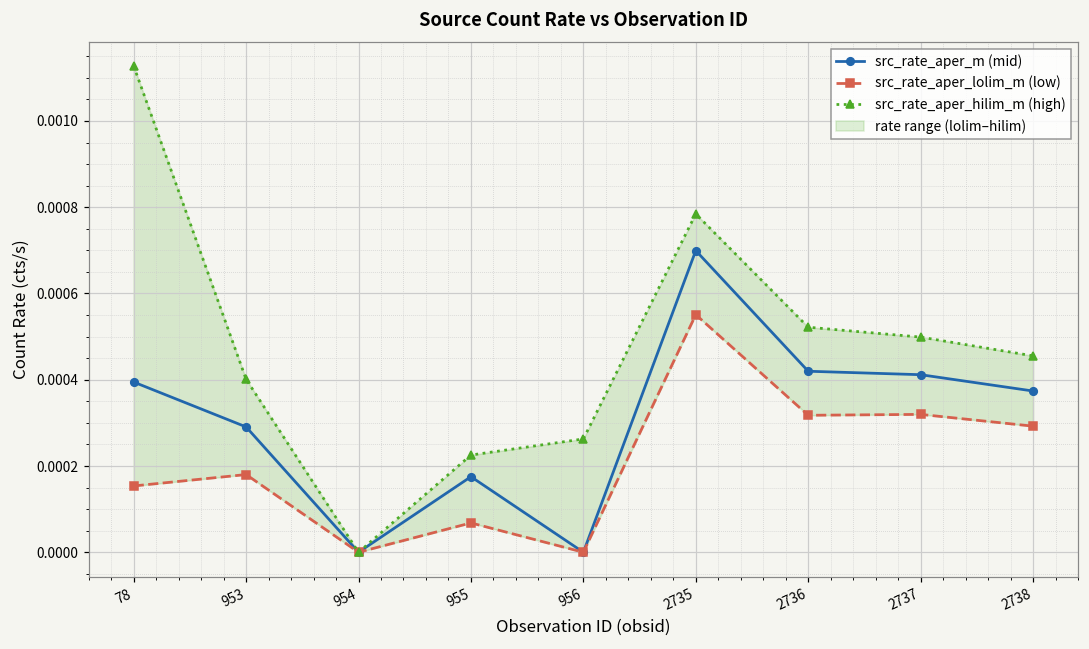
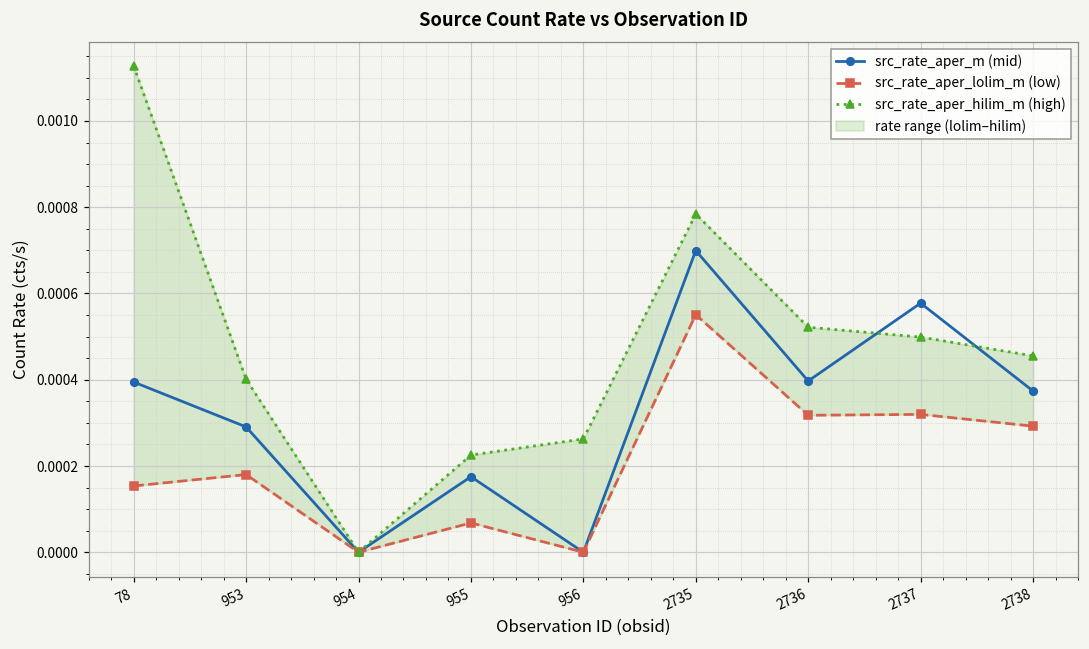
  {
    "src_rate_aper_m (mid)": {
      "78": 0.00039,
      "953": 0.00029,
      "955": 0.00018,
      "2735": 0.00070,
-     "2736": 0.00042,
-     "2737": 0.00041,
+     "2736": 0.00040,
+     "2737": 0.00058,
      "2738": 0.00037
    },
    "src_rate_aper_lolim_m (low)": {
      "78": 0.00015,
      "953": 0.00018,
      "955": 0.00007,
      "2735": 0.00055,
      "2736": 0.00032,
      "2737": 0.00032,
      "2738": 0.00029
    },
    "rate range (lolim–hilim)": {
      "78": 0.00113,
      "953": 0.00040,
      "955": 0.00023,
      "956": 0.00026,
      "2735": 0.00078,
      "2736": 0.00052,
      "2737": 0.00050,
      "2738": 0.00046
    }
  }
